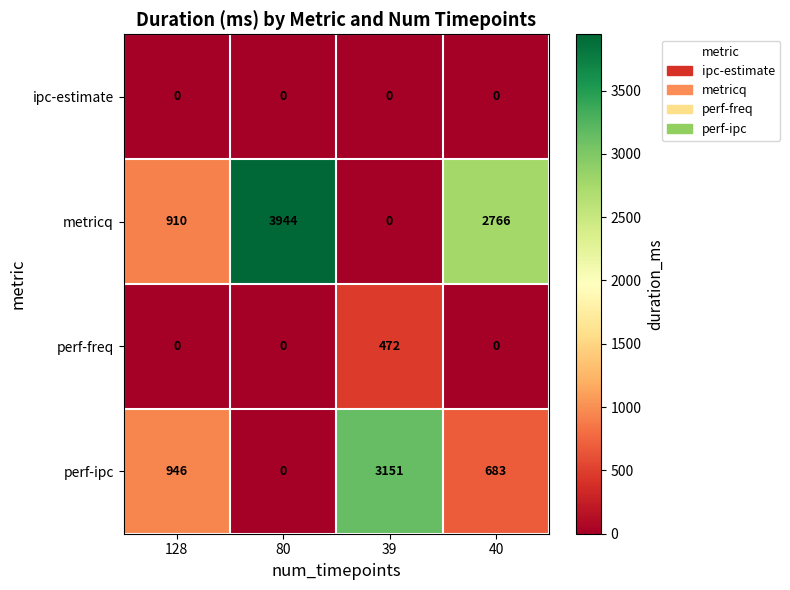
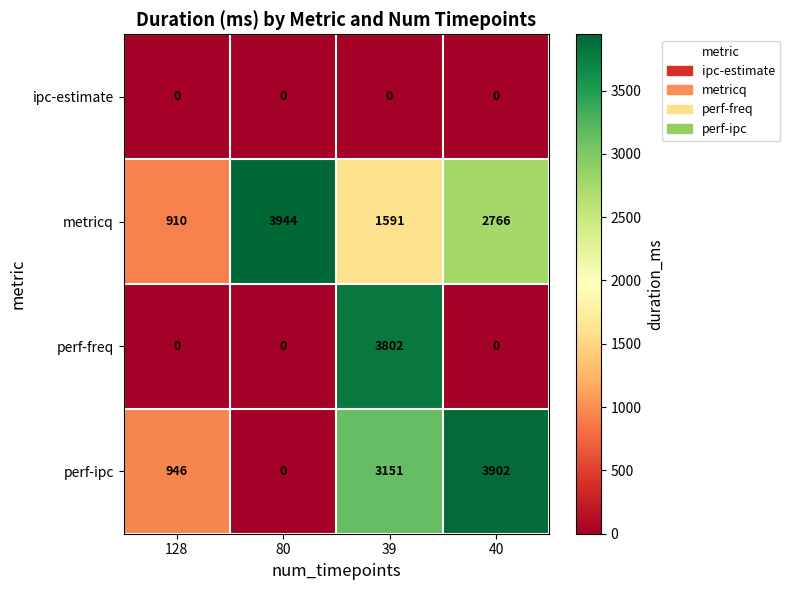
  {
    "ipc-estimate": {
      "128": 0,
      "80": 0,
      "39": 0,
      "40": 0
    },
    "metricq": {
      "128": 910,
      "80": 3944,
-     "39": 0,
+     "39": 1591,
      "40": 2766
    },
    "perf-freq": {
      "128": 0,
      "80": 0,
-     "39": 472,
+     "39": 3802,
      "40": 0
    },
    "perf-ipc": {
      "128": 946,
      "80": 0,
      "39": 3151,
-     "40": 683
+     "40": 3902
    }
  }
